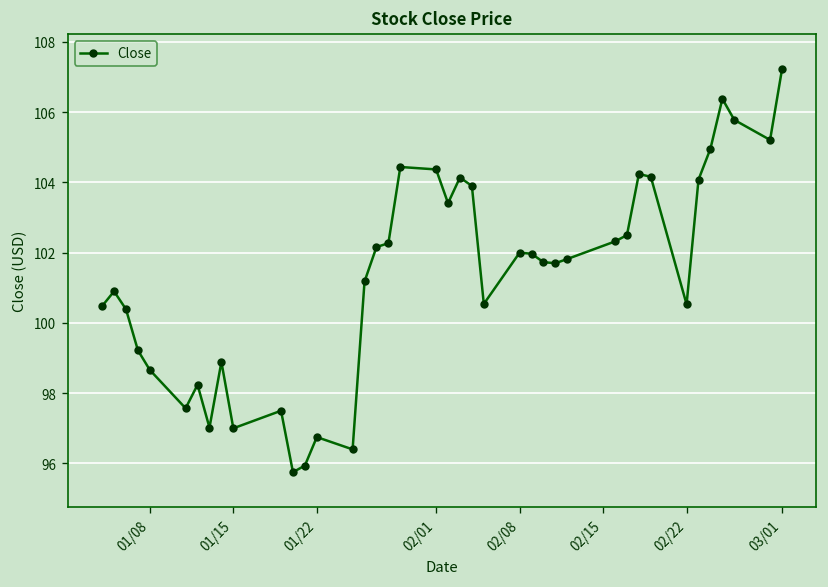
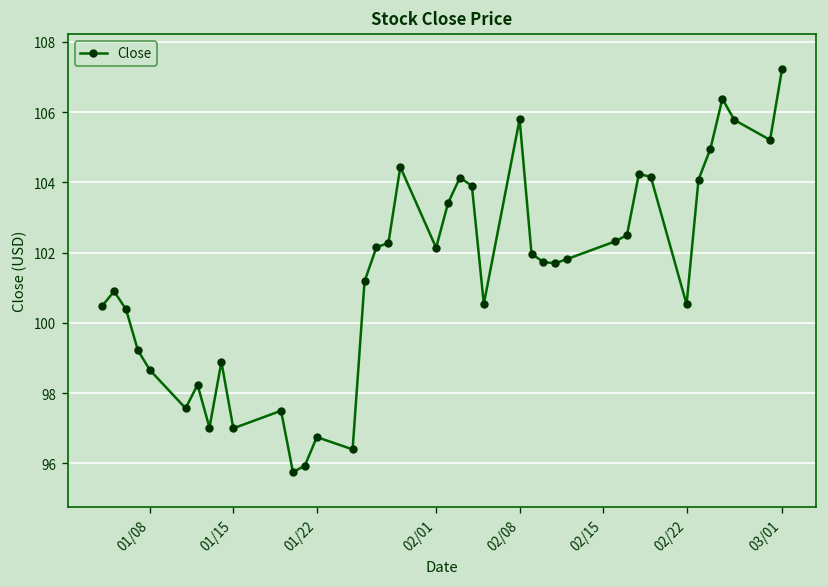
  {
    "01/08": 98.7,
    "01/15": 97.0,
    "01/22": 96.8,
-   "02/01": 104.4,
-   "02/08": 102.0,
+   "02/01": 102.1,
+   "02/08": 105.8,
    "02/22": 100.5,
    "03/01": 107.2
  }
